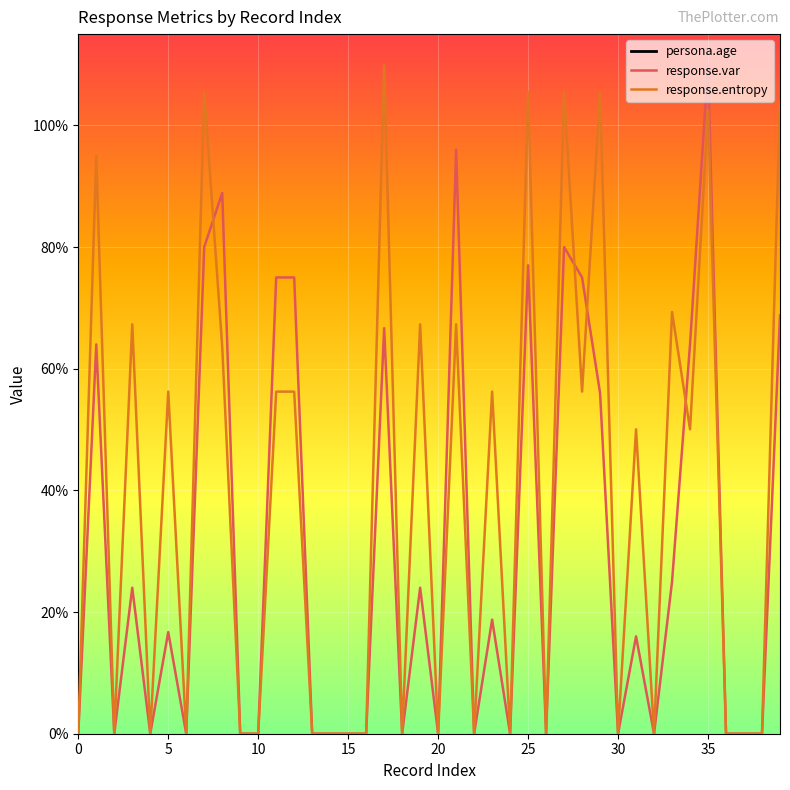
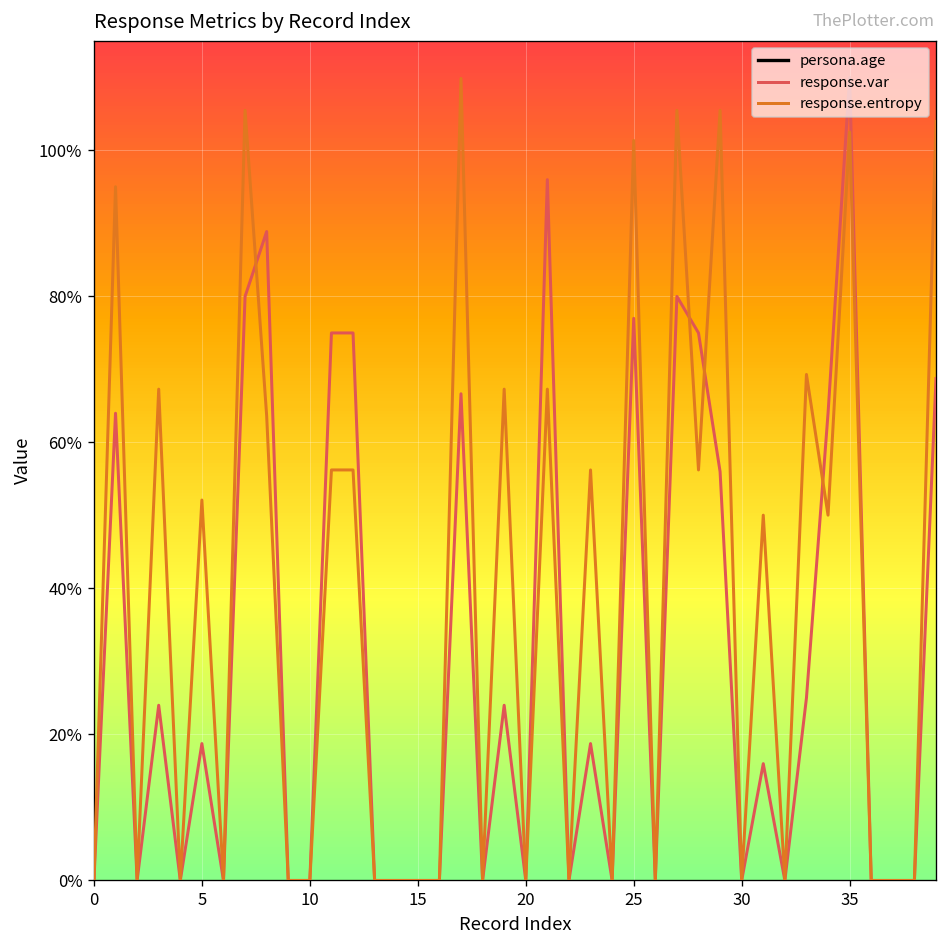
  {
    "response.var": {
-     "5": "17%",
+     "5": "19%",
      "25": "77%"
    },
    "response.entropy": {
-     "5": "56%",
-     "25": "105%",
+     "5": "52%",
+     "25": "101%",
      "35": "103%"
    }
  }
